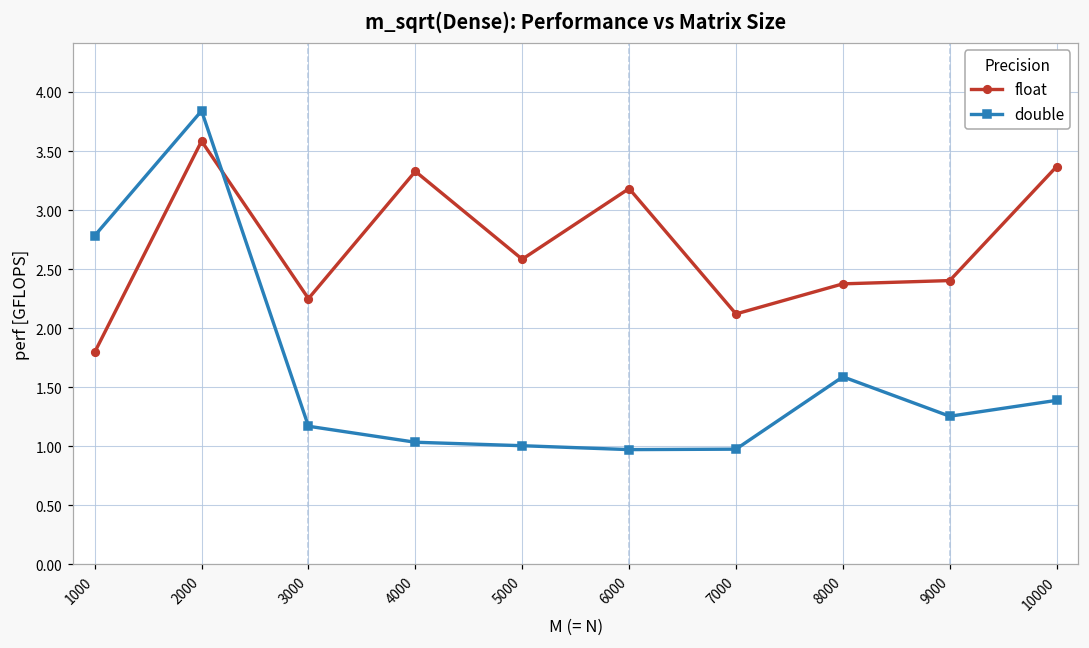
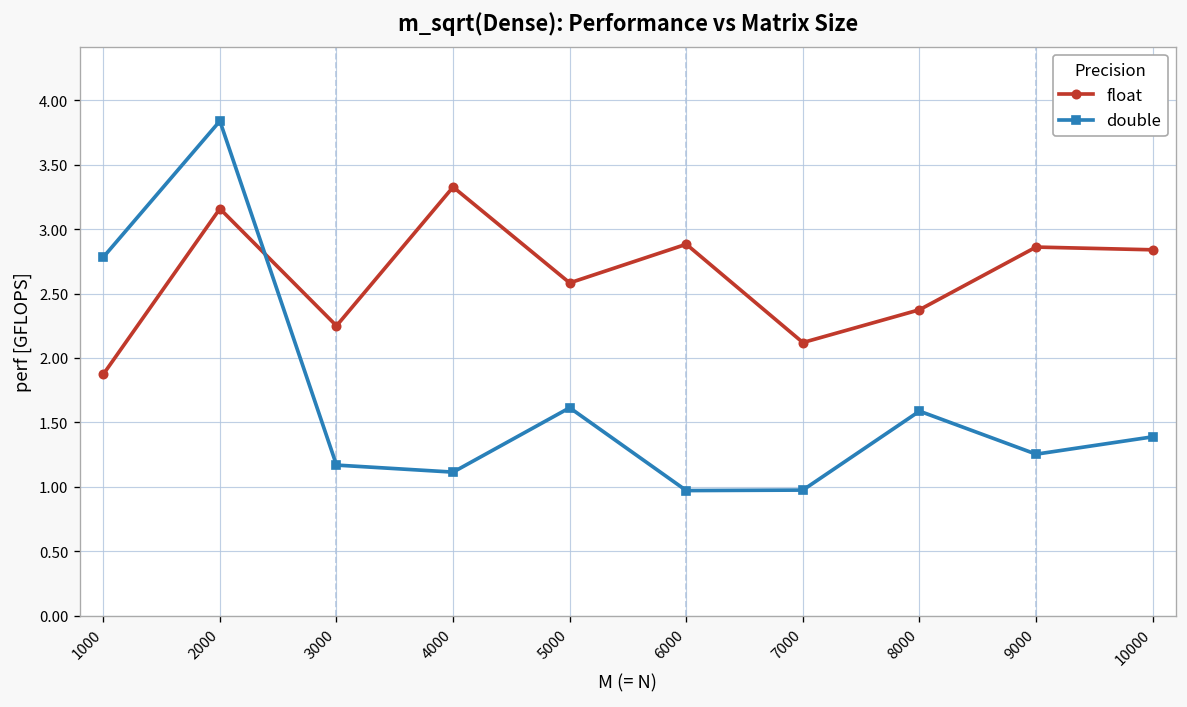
  {
    "float": {
-     "1000": 1.80,
-     "2000": 3.58,
+     "1000": 1.87,
+     "2000": 3.16,
      "3000": 2.25,
      "4000": 3.33,
      "5000": 2.58,
-     "6000": 3.18,
+     "6000": 2.88,
      "7000": 2.12,
      "8000": 2.37,
-     "9000": 2.40,
-     "10000": 3.37
+     "9000": 2.86,
+     "10000": 2.84
    },
    "double": {
      "1000": 2.78,
      "2000": 3.84,
      "3000": 1.17,
-     "4000": 1.03,
-     "5000": 1.00,
+     "4000": 1.11,
+     "5000": 1.61,
      "6000": 0.97,
      "7000": 0.97,
      "8000": 1.59,
      "9000": 1.25,
      "10000": 1.39
    }
  }
